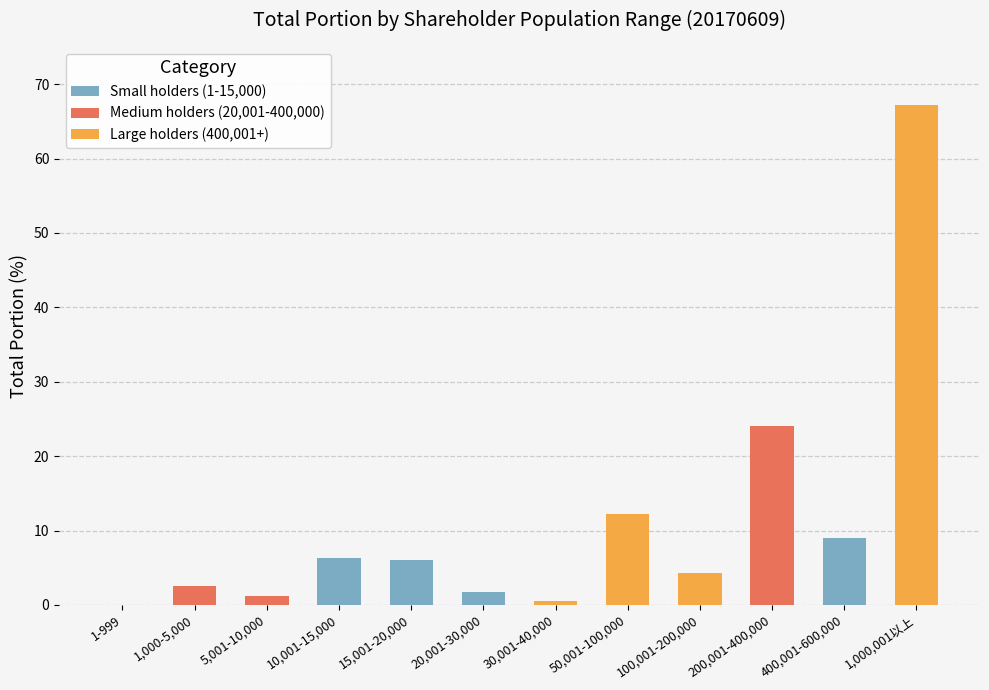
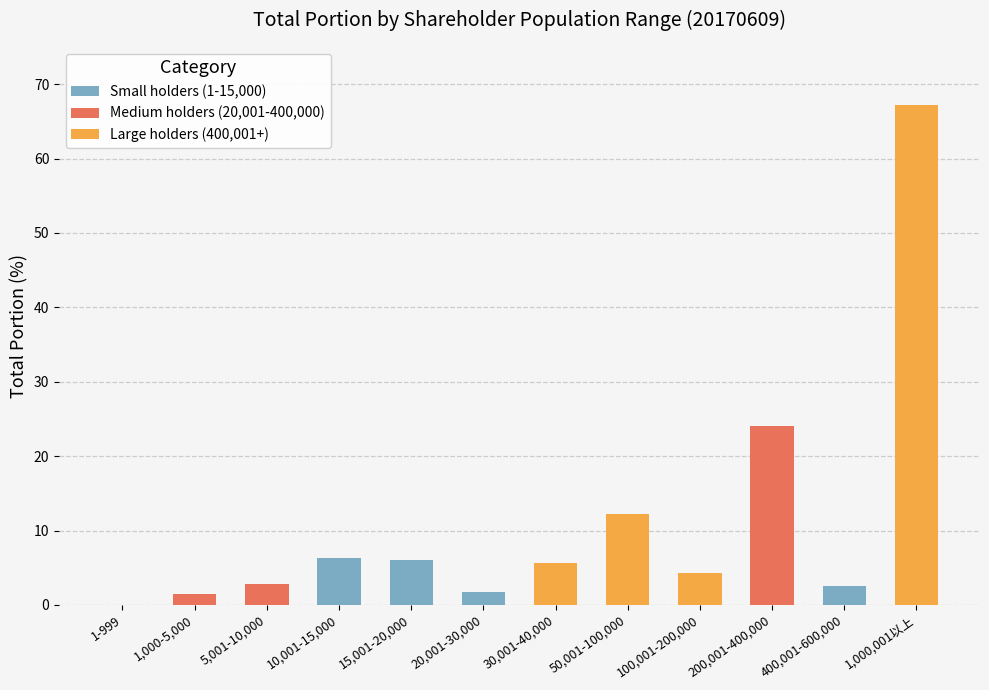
  {
-   "1,000-5,000": 3,
-   "5,001-10,000": 1,
+   "1,000-5,000": 1,
+   "5,001-10,000": 3,
    "10,001-15,000": 6,
    "15,001-20,000": 6,
    "20,001-30,000": 2,
-   "30,001-40,000": 1,
+   "30,001-40,000": 6,
    "50,001-100,000": 12,
    "100,001-200,000": 4,
    "200,001-400,000": 24,
-   "400,001-600,000": 9,
+   "400,001-600,000": 3,
    "1,000,001以上": 67
  }
